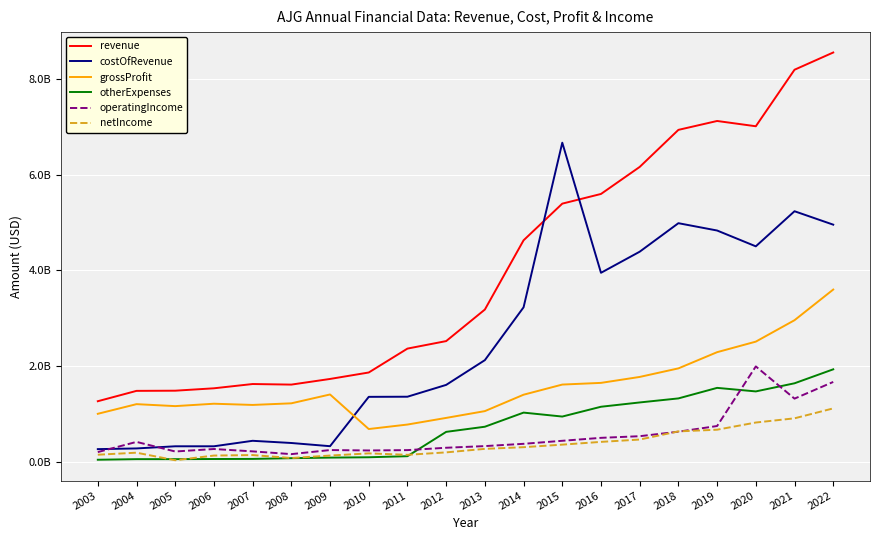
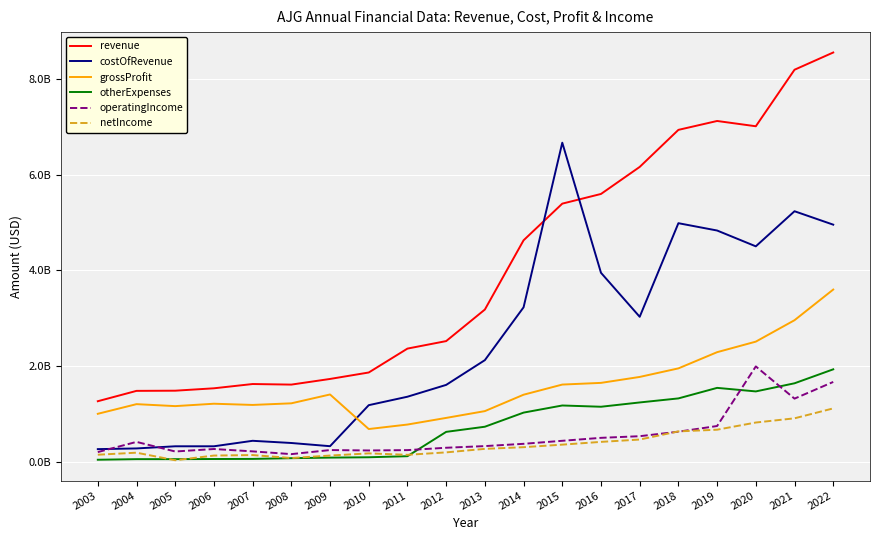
  {
    "revenue": {
      "2003": 1300000000,
      "2004": 1500000000,
      "2005": 1500000000,
      "2006": 1500000000,
      "2007": 1600000000,
      "2008": 1600000000,
      "2009": 1700000000,
      "2010": 1900000000,
      "2011": 2400000000,
      "2012": 2500000000,
      "2013": 3200000000,
      "2014": 4600000000,
      "2015": 5400000000,
      "2016": 5600000000,
      "2017": 6200000000,
      "2018": 6900000000,
      "2019": 7100000000,
      "2020": 7000000000,
      "2021": 8200000000,
      "2022": 8600000000
    },
    "costOfRevenue": {
      "2003": 300000000,
      "2004": 300000000,
      "2005": 300000000,
      "2006": 300000000,
      "2007": 400000000,
      "2008": 400000000,
      "2009": 300000000,
-     "2010": 1400000000,
+     "2010": 1200000000,
      "2011": 1400000000,
      "2012": 1600000000,
      "2013": 2100000000,
      "2014": 3200000000,
      "2015": 6700000000,
      "2016": 3900000000,
-     "2017": 4400000000,
+     "2017": 3000000000,
      "2018": 5000000000,
      "2019": 4800000000,
      "2020": 4500000000,
      "2021": 5200000000,
      "2022": 5000000000
    },
    "otherExpenses": {
      "2003": 0,
      "2004": 100000000,
      "2006": 100000000,
      "2007": 100000000,
      "2010": 100000000,
      "2012": 600000000,
      "2013": 700000000,
      "2014": 1000000000,
-     "2015": 900000000,
+     "2015": 1200000000,
      "2016": 1100000000,
      "2017": 1200000000,
      "2018": 1300000000,
      "2019": 1500000000,
      "2020": 1500000000,
      "2021": 1600000000,
      "2022": 1900000000
    },
    "operatingIncome": {
      "2003": 200000000,
      "2004": 400000000,
      "2005": 200000000,
      "2006": 300000000,
      "2007": 200000000,
      "2008": 200000000,
      "2009": 200000000,
      "2010": 200000000,
      "2011": 200000000,
      "2012": 300000000,
      "2013": 300000000,
      "2014": 400000000,
      "2015": 400000000,
      "2016": 500000000,
      "2017": 500000000,
      "2019": 700000000,
      "2020": 2000000000,
      "2021": 1300000000,
      "2022": 1700000000
    }
  }
